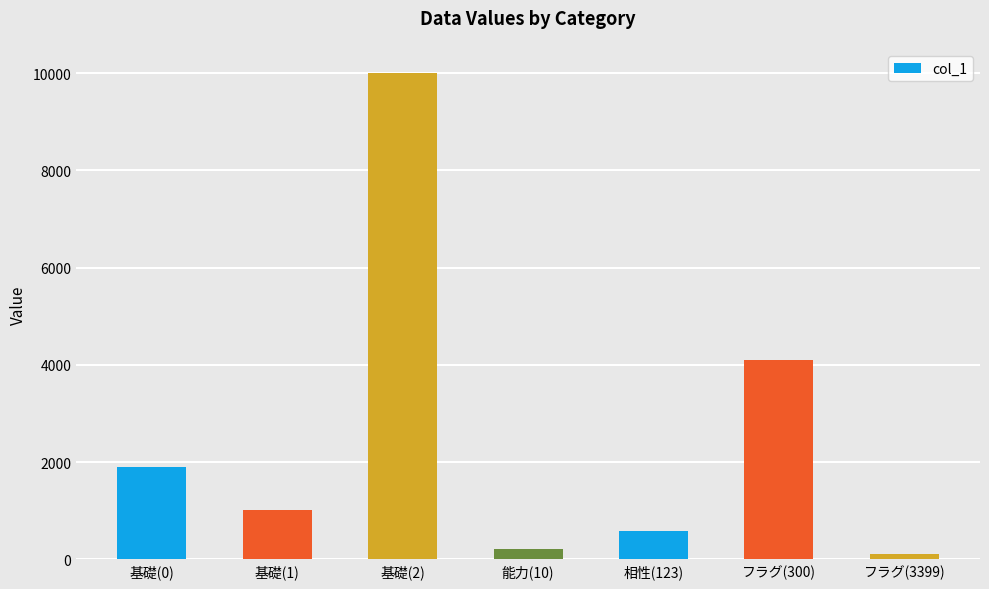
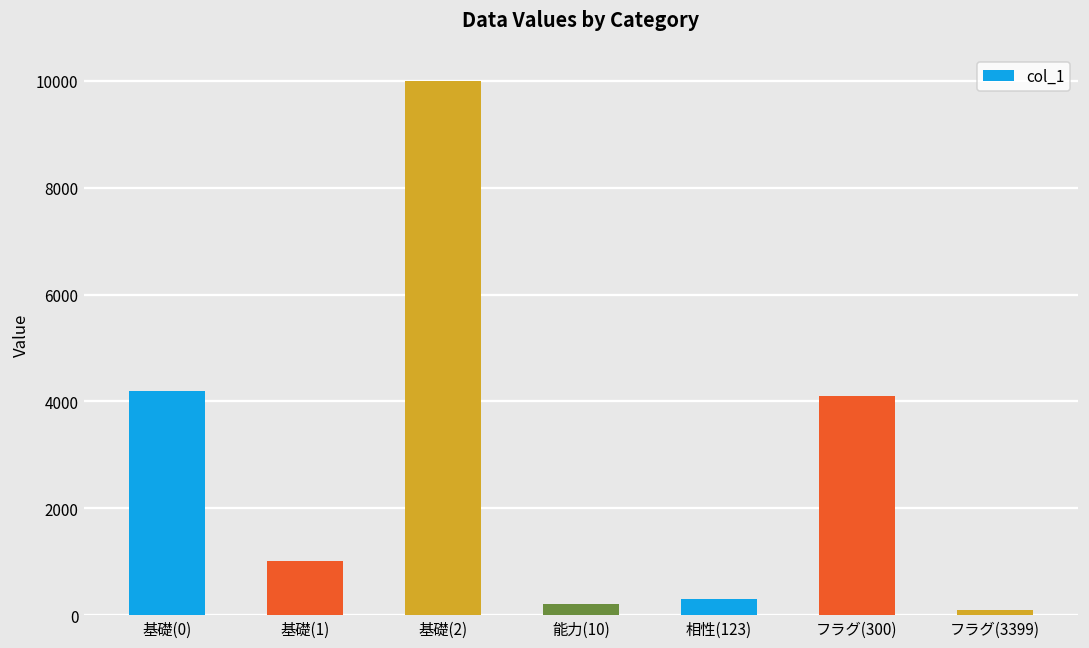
  {
-   "基礎(0)": 1900,
+   "基礎(0)": 4200,
    "基礎(1)": 1000,
    "基礎(2)": 10000,
    "能力(10)": 200,
-   "相性(123)": 600,
+   "相性(123)": 300,
    "フラグ(300)": 4100,
    "フラグ(3399)": 100
  }
